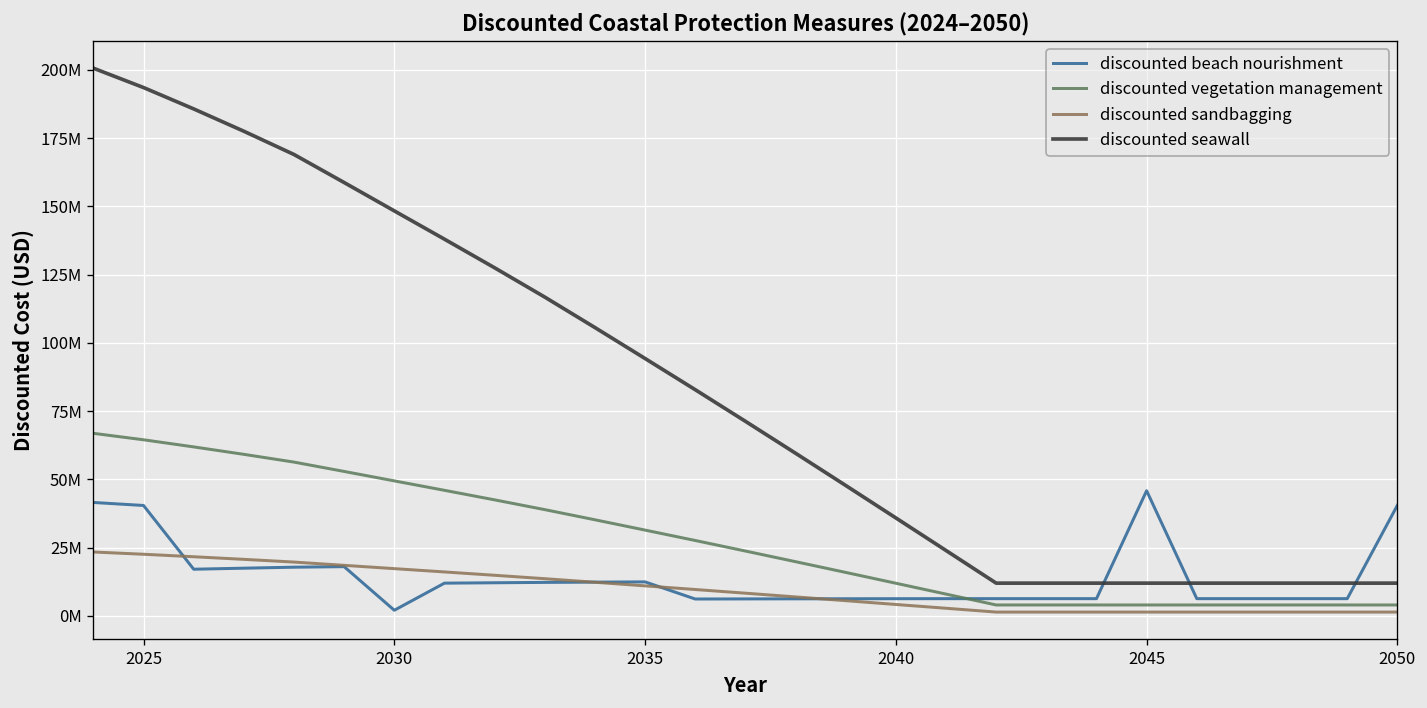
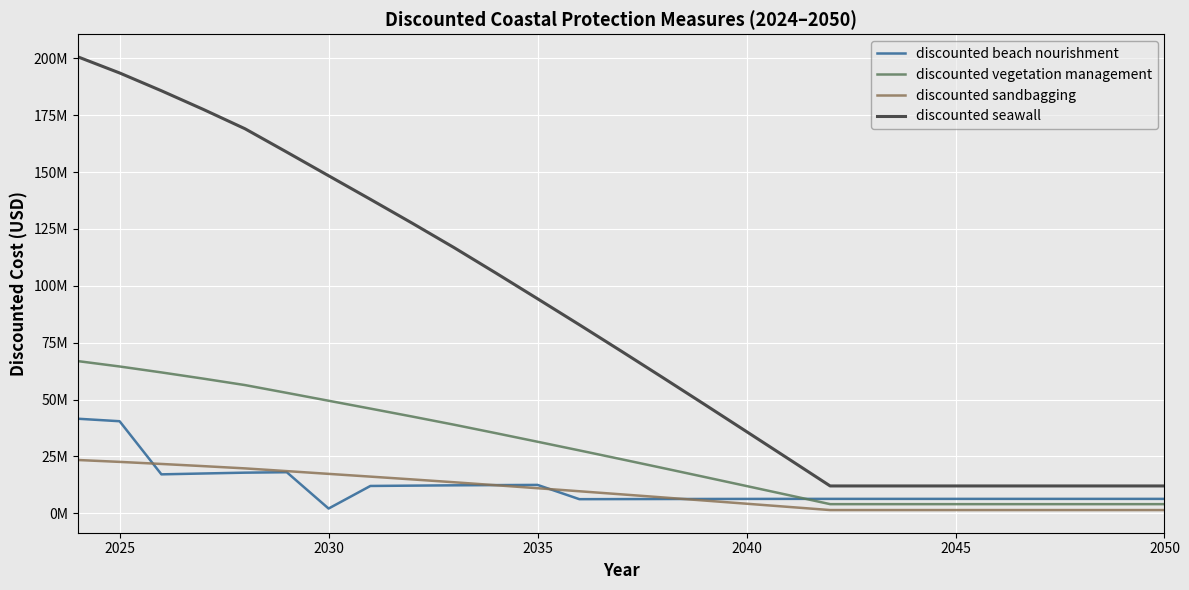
  {
    "discounted beach nourishment": {
      "2025": 40000000,
      "2030": 2000000,
      "2035": 12000000,
      "2040": 6000000,
-     "2045": 46000000,
-     "2050": 41000000
+     "2045": 6000000,
+     "2050": 6000000
    },
    "discounted seawall": {
      "2025": 194000000,
      "2030": 148000000,
      "2035": 94000000,
      "2040": 36000000,
      "2045": 12000000,
      "2050": 12000000
    }
  }
